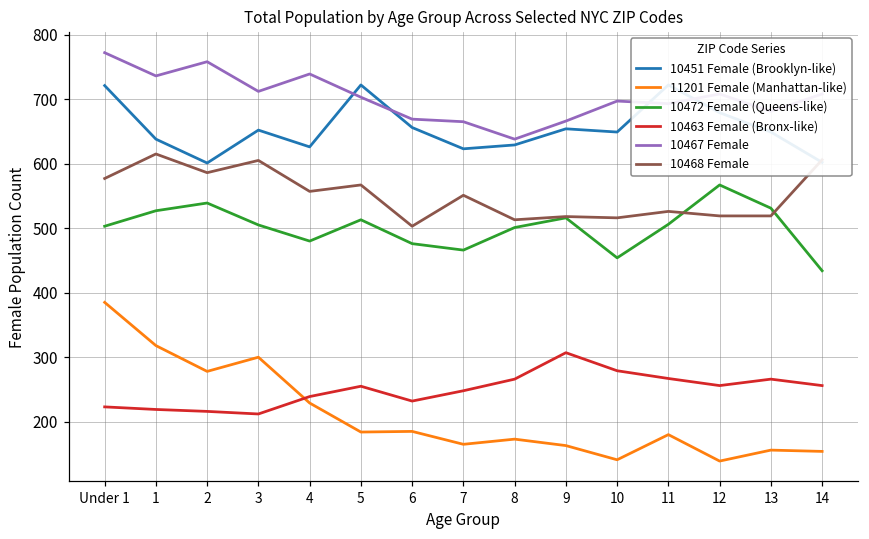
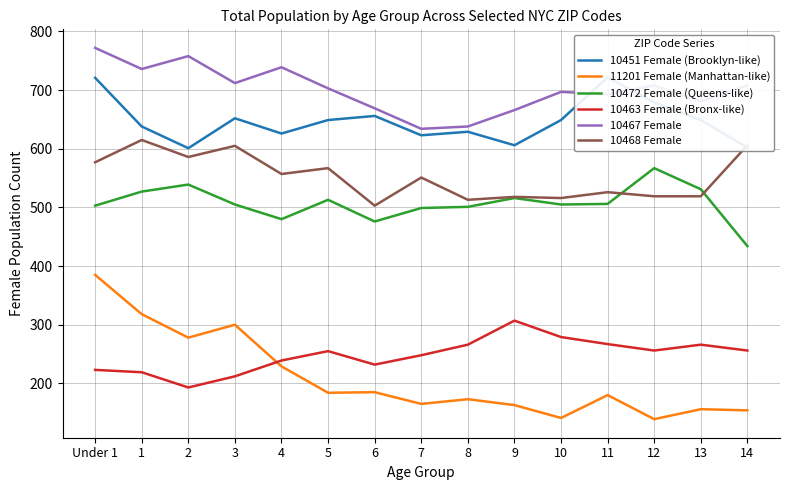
  {
    "10451 Female (Brooklyn-like)": {
      "Under 1": 720,
      "1": 640,
      "2": 600,
      "3": 650,
      "4": 630,
-     "5": 720,
+     "5": 650,
      "6": 660,
      "7": 620,
      "8": 630,
-     "9": 650,
+     "9": 610,
      "10": 650
    },
    "11201 Female (Manhattan-like)": {
      "Under 1": 390,
      "1": 320,
      "2": 280,
      "3": 300,
      "4": 230,
      "5": 180,
      "6": 190,
      "7": 170,
      "8": 170,
      "9": 160,
      "10": 140,
      "11": 180,
      "12": 140,
      "13": 160,
      "14": 150
    },
    "10472 Female (Queens-like)": {
      "Under 1": 500,
      "1": 530,
      "2": 540,
      "3": 510,
      "4": 480,
      "5": 510,
      "6": 480,
-     "7": 470,
+     "7": 500,
      "8": 500,
-     "10": 450,
+     "10": 510,
      "11": 510,
      "12": 570,
      "13": 530,
      "14": 430
    },
    "10463 Female (Bronx-like)": {
      "Under 1": 220,
      "1": 220,
-     "2": 220,
+     "2": 190,
      "3": 210,
      "4": 240,
      "5": 260,
      "6": 230,
      "7": 250,
      "8": 270,
      "9": 310,
      "10": 280,
      "11": 270,
      "12": 260,
      "13": 270,
      "14": 260
    },
    "10467 Female": {
      "Under 1": 770,
      "1": 740,
      "2": 760,
      "3": 710,
      "4": 740,
      "5": 700,
      "6": 670,
-     "7": 670,
+     "7": 630,
      "8": 640,
      "9": 670,
      "10": 700
    },
    "10468 Female": {
      "Under 1": 580,
      "1": 620,
      "2": 590,
      "3": 610,
      "4": 560,
      "5": 570,
      "6": 500,
      "7": 550,
      "8": 510,
      "10": 520,
      "11": 530,
      "12": 520,
      "13": 520
    }
  }
